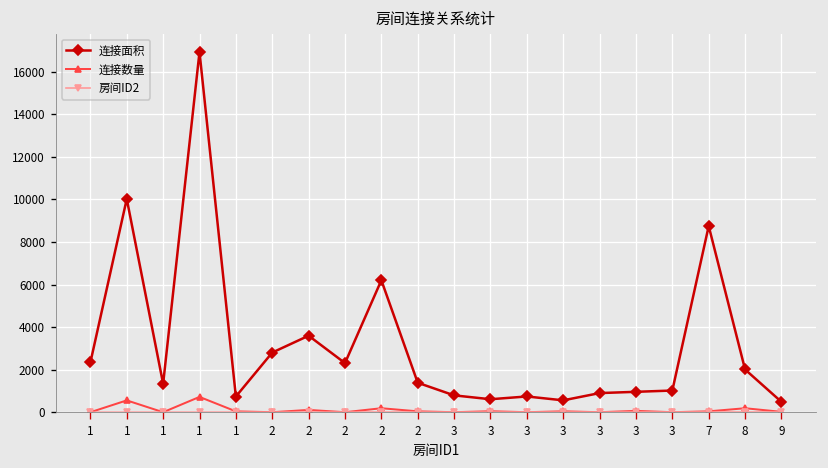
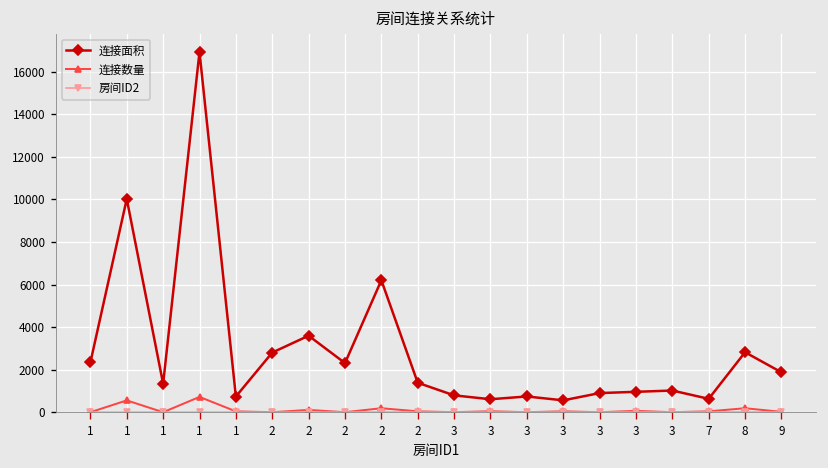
  {
    "连接面积": {
-     "7": 8800,
-     "8": 2000,
-     "9": 500
+     "7": 600,
+     "8": 2800,
+     "9": 1900
    },
    "连接数量": {
      "8": 200
    },
    "房间ID2": {
      "8": 0
    }
  }
